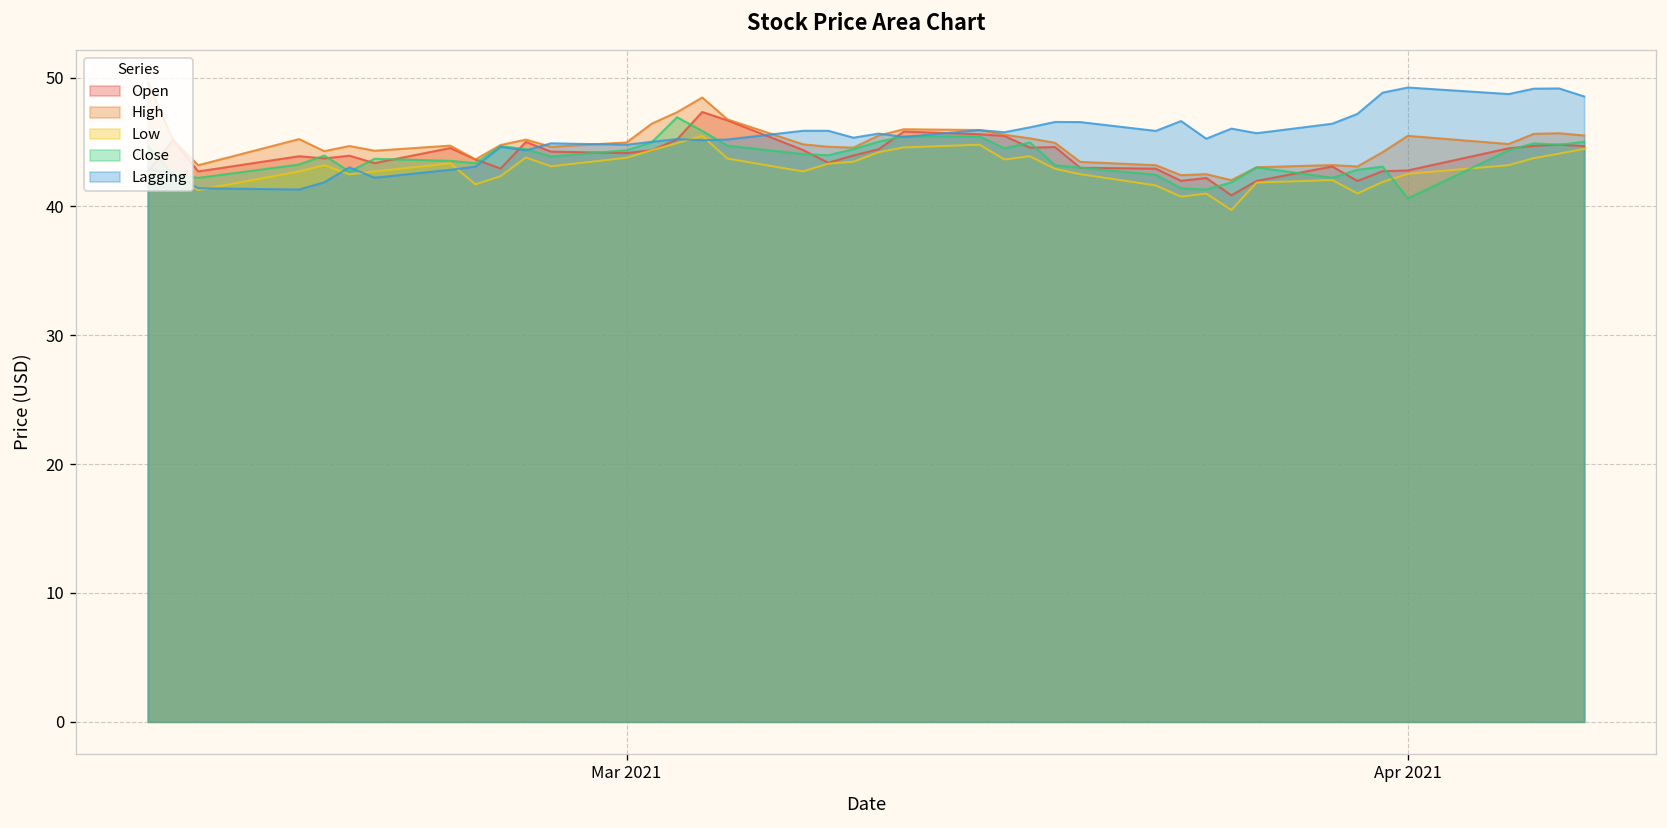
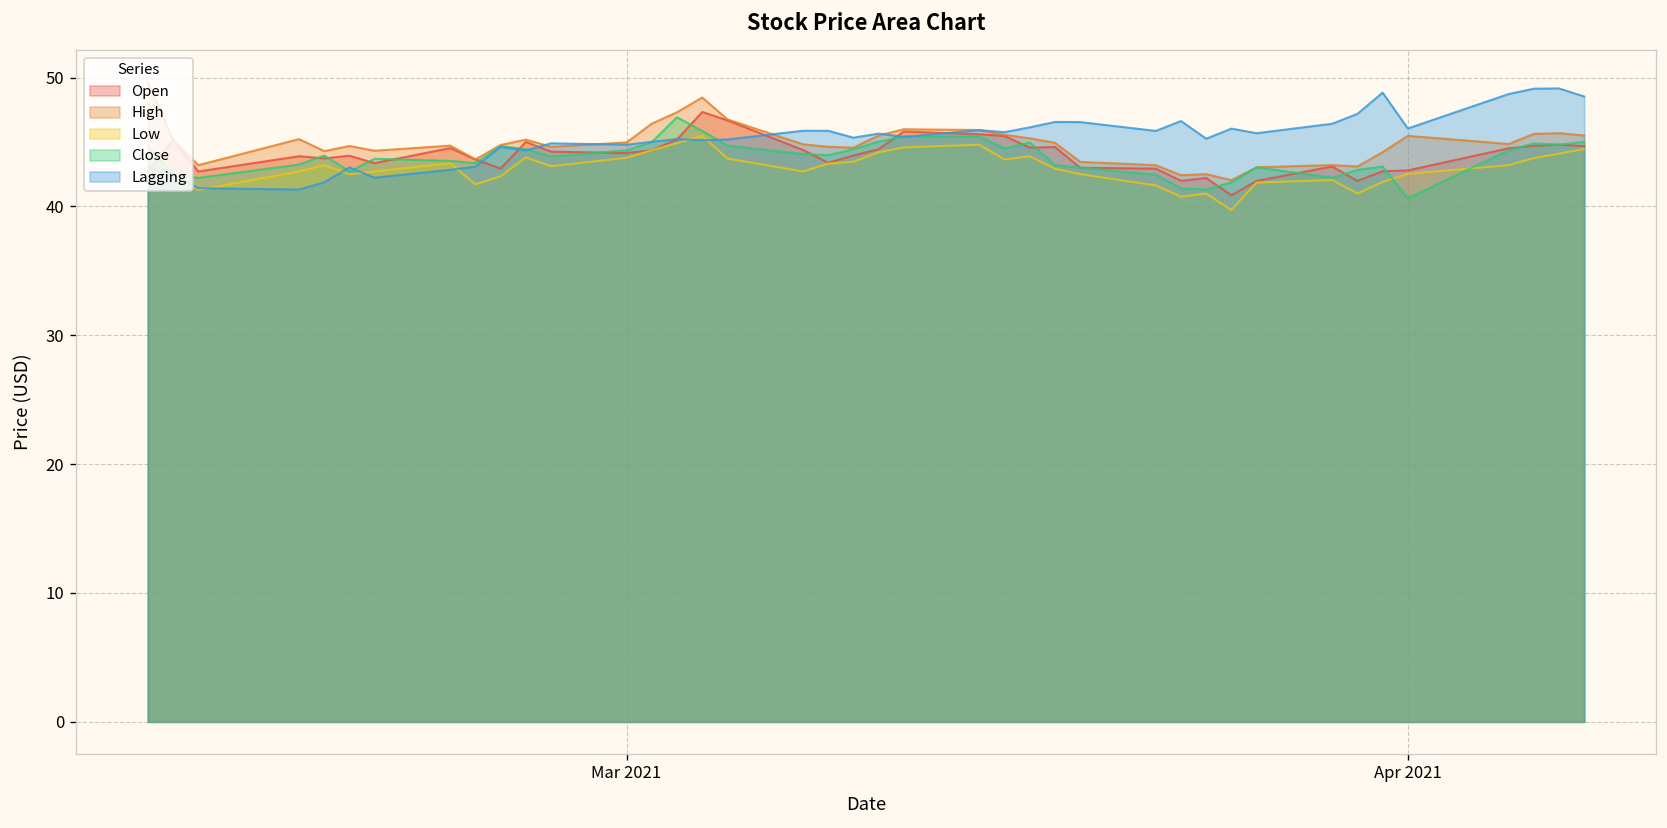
  {
    "Close": {
      "Apr 2021": 40.6
    },
    "Lagging": {
-     "Apr 2021": 49.2
+     "Apr 2021": 46.1
    }
  }
